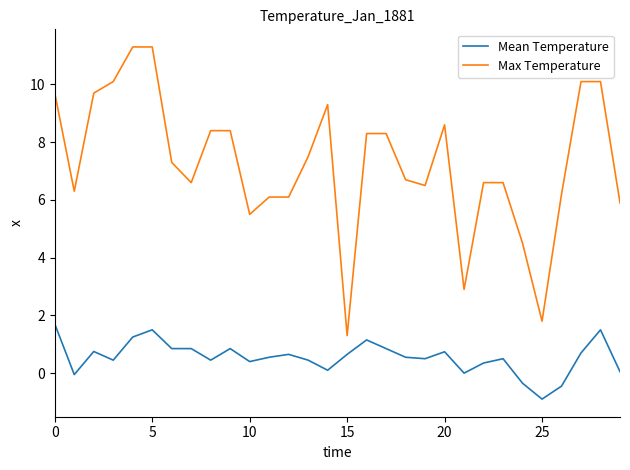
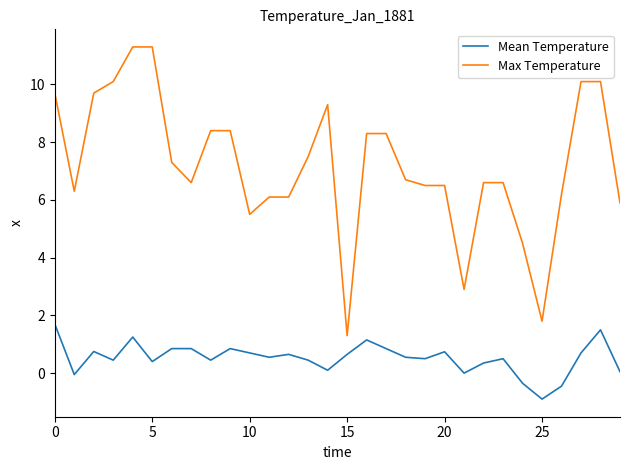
  {
    "Mean Temperature": {
      "0": 1.7,
-     "5": 1.5,
-     "10": 0.4,
+     "5": 0.4,
+     "10": 0.7,
      "15": 0.7,
      "20": 0.7,
      "25": -0.9
    },
    "Max Temperature": {
      "0": 9.7,
      "5": 11.3,
      "10": 5.5,
      "15": 1.3,
-     "20": 8.6,
+     "20": 6.5,
      "25": 1.8
    }
  }
